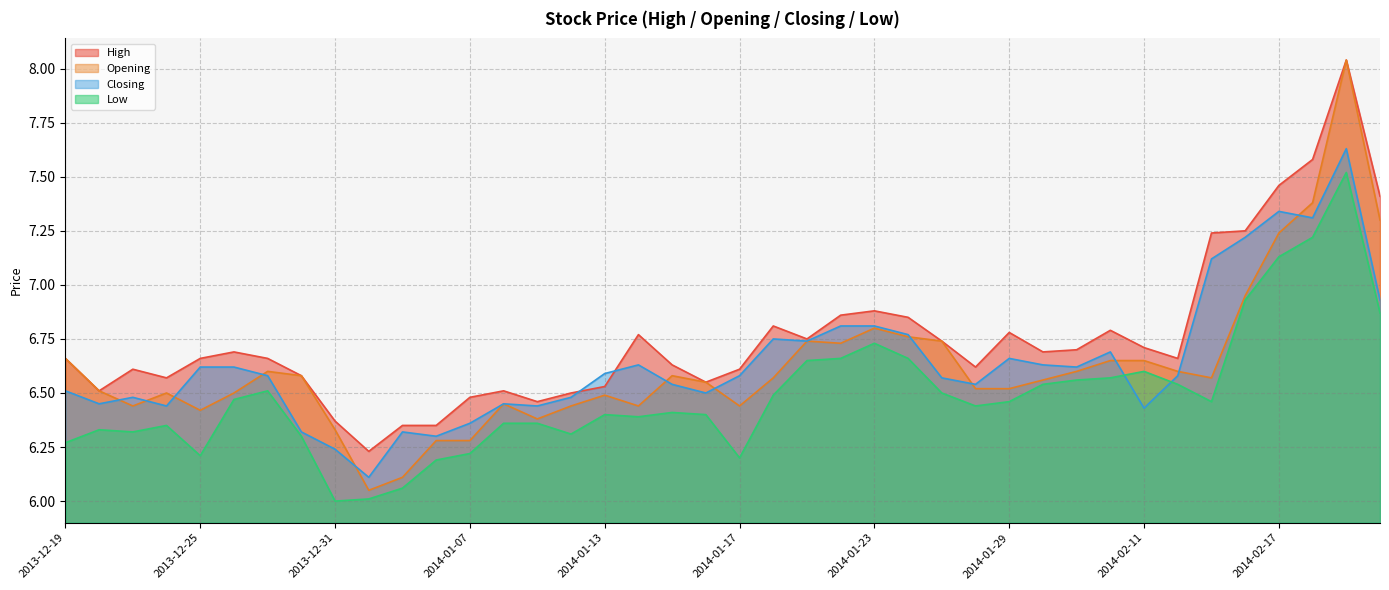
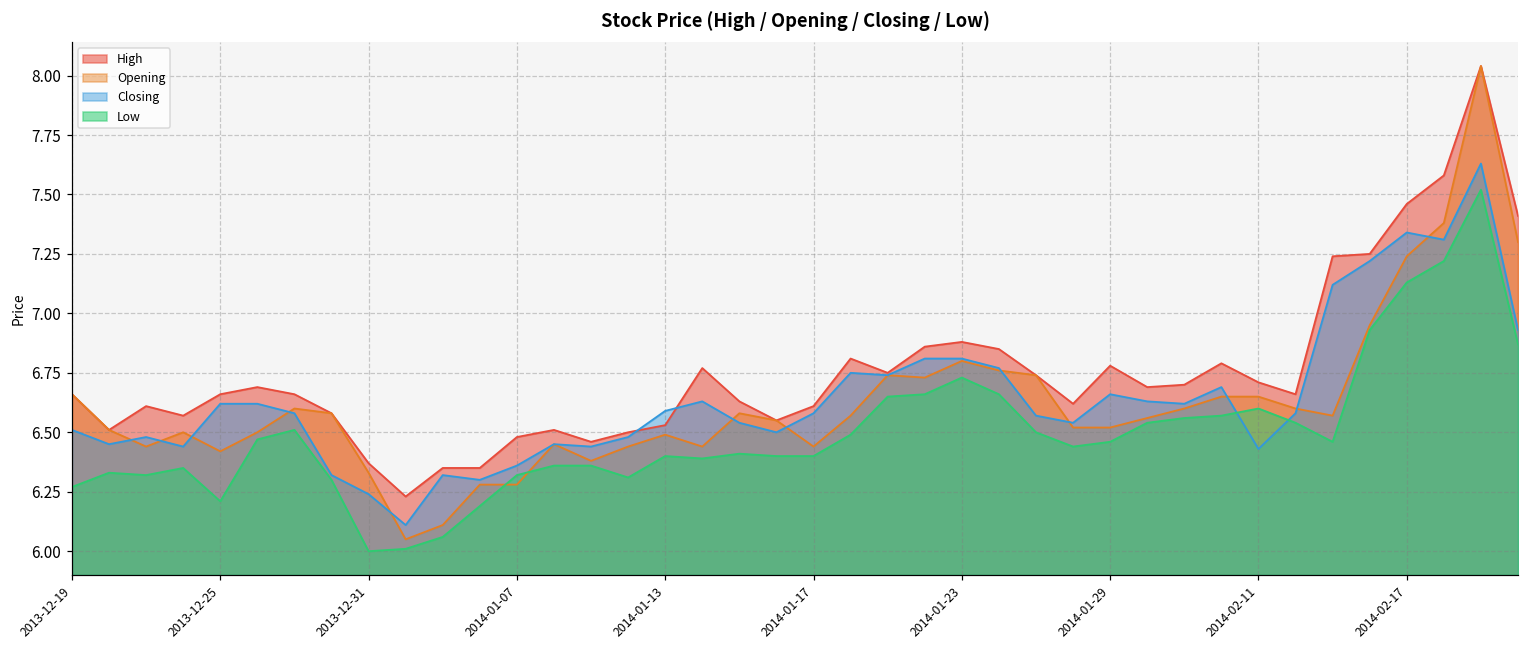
  {
    "Closing": {
      "2013-12-19": 6.51,
      "2013-12-25": 6.62,
      "2013-12-31": 6.24,
      "2014-01-07": 6.36,
      "2014-01-13": 6.59,
      "2014-01-17": 6.58,
      "2014-01-29": 6.66,
      "2014-02-11": 6.43,
      "2014-02-17": 7.34
    },
    "Low": {
      "2013-12-19": 6.27,
      "2013-12-25": 6.21,
      "2013-12-31": 6.00,
-     "2014-01-07": 6.22,
+     "2014-01-07": 6.32,
      "2014-01-13": 6.40,
-     "2014-01-17": 6.2,
+     "2014-01-17": 6.4,
      "2014-01-23": 6.73,
      "2014-01-29": 6.46,
      "2014-02-11": 6.60,
      "2014-02-17": 7.13
    }
  }
